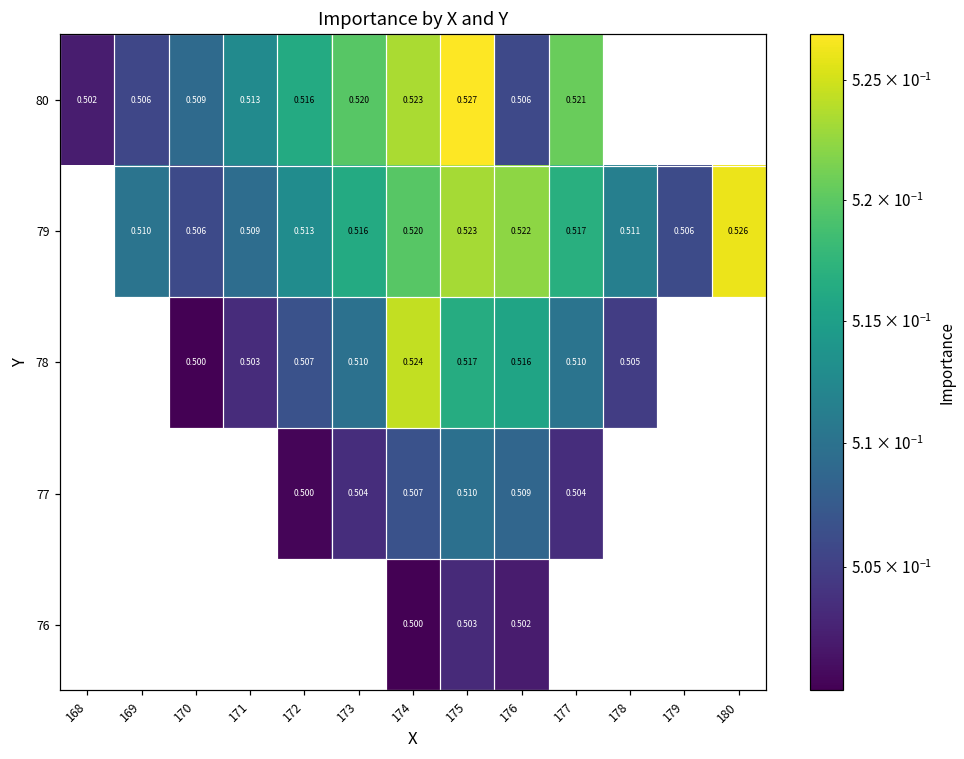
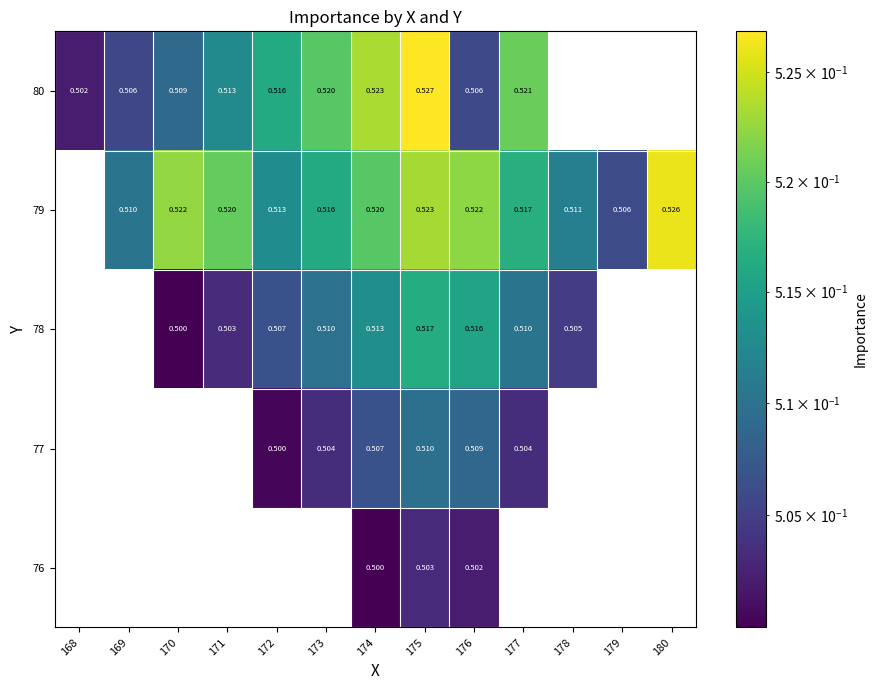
  {
    "80": {
      "168": 0.502,
      "169": 0.506,
      "170": 0.509,
      "171": 0.513,
      "172": 0.516,
      "173": 0.520,
      "174": 0.523,
      "175": 0.527,
      "176": 0.506,
      "177": 0.521
    },
    "79": {
      "169": 0.510,
-     "170": 0.506,
-     "171": 0.509,
+     "170": 0.522,
+     "171": 0.520,
      "172": 0.513,
      "173": 0.516,
      "174": 0.520,
      "175": 0.523,
      "176": 0.522,
      "177": 0.517,
      "178": 0.511,
      "179": 0.506,
      "180": 0.526
    },
    "78": {
      "170": 0.500,
      "171": 0.503,
      "172": 0.507,
      "173": 0.510,
-     "174": 0.524,
+     "174": 0.513,
      "175": 0.517,
      "176": 0.516,
      "177": 0.510,
      "178": 0.505
    },
    "77": {
      "172": 0.500,
      "173": 0.504,
      "174": 0.507,
      "175": 0.510,
      "176": 0.509,
      "177": 0.504
    },
    "76": {
      "174": 0.500,
      "175": 0.503,
      "176": 0.502
    }
  }
